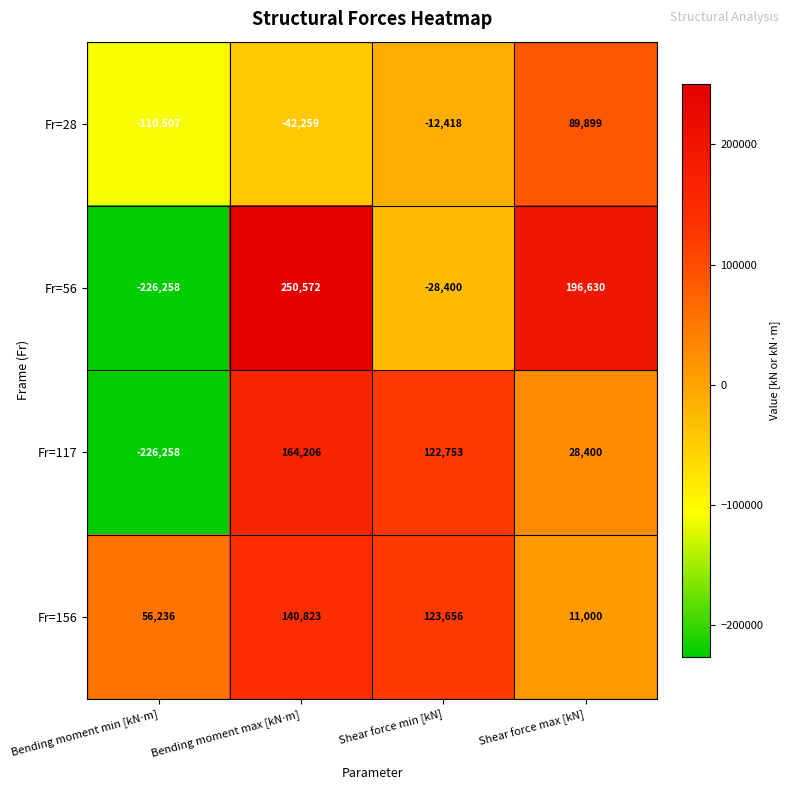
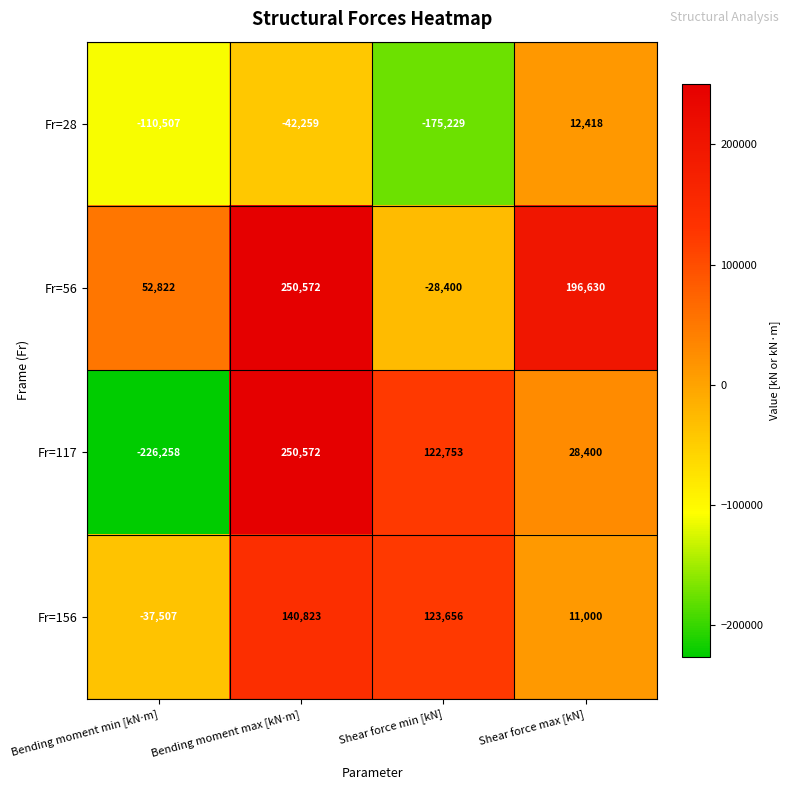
  {
    "Fr=28": {
      "Bending moment min [kN⋅m]": "-110,507",
      "Bending moment max [kN⋅m]": "-42,259",
-     "Shear force min [kN]": "-12,418",
-     "Shear force max [kN]": "89,899"
+     "Shear force min [kN]": "-175,229",
+     "Shear force max [kN]": "12,418"
    },
    "Fr=56": {
-     "Bending moment min [kN⋅m]": "-226,258",
+     "Bending moment min [kN⋅m]": "52,822",
      "Bending moment max [kN⋅m]": "250,572",
      "Shear force min [kN]": "-28,400",
      "Shear force max [kN]": "196,630"
    },
    "Fr=117": {
      "Bending moment min [kN⋅m]": "-226,258",
-     "Bending moment max [kN⋅m]": "164,206",
+     "Bending moment max [kN⋅m]": "250,572",
      "Shear force min [kN]": "122,753",
      "Shear force max [kN]": "28,400"
    },
    "Fr=156": {
-     "Bending moment min [kN⋅m]": "56,236",
+     "Bending moment min [kN⋅m]": "-37,507",
      "Bending moment max [kN⋅m]": "140,823",
      "Shear force min [kN]": "123,656",
      "Shear force max [kN]": "11,000"
    }
  }
